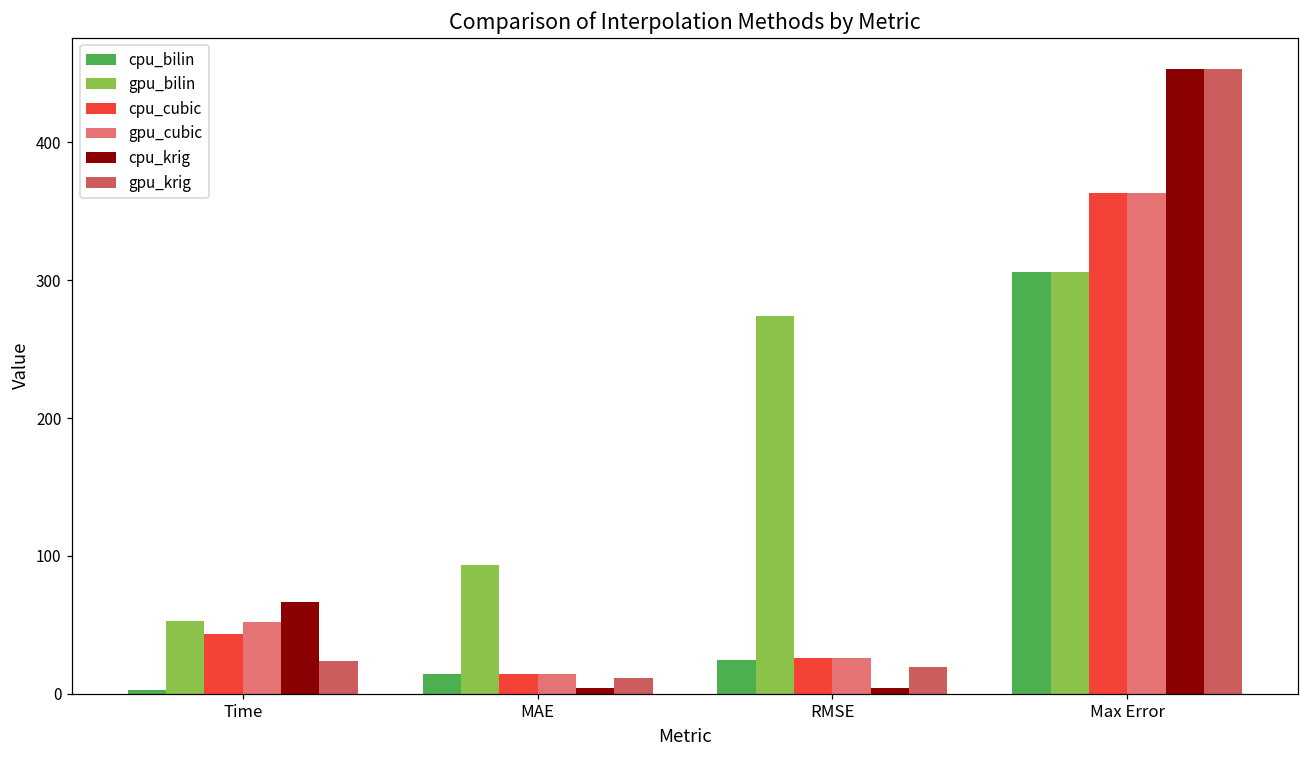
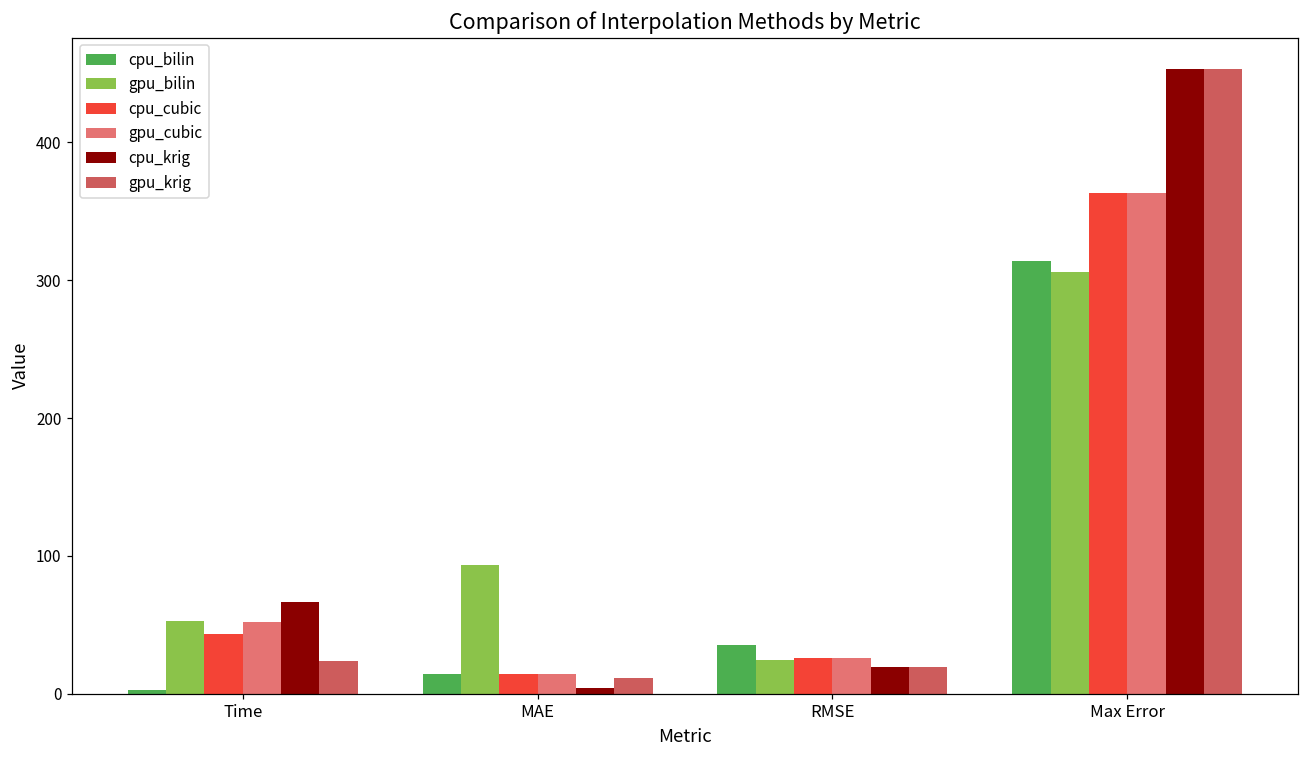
  {
    "cpu_bilin": {
      "Time": 3,
      "MAE": 14,
-     "RMSE": 25,
-     "Max Error": 306
+     "RMSE": 36,
+     "Max Error": 314
    },
    "gpu_bilin": {
      "Time": 53,
      "MAE": 93,
-     "RMSE": 274,
+     "RMSE": 25,
      "Max Error": 306
    },
    "cpu_krig": {
      "Time": 67,
      "MAE": 4,
-     "RMSE": 4,
+     "RMSE": 19,
      "Max Error": 453
    }
  }
